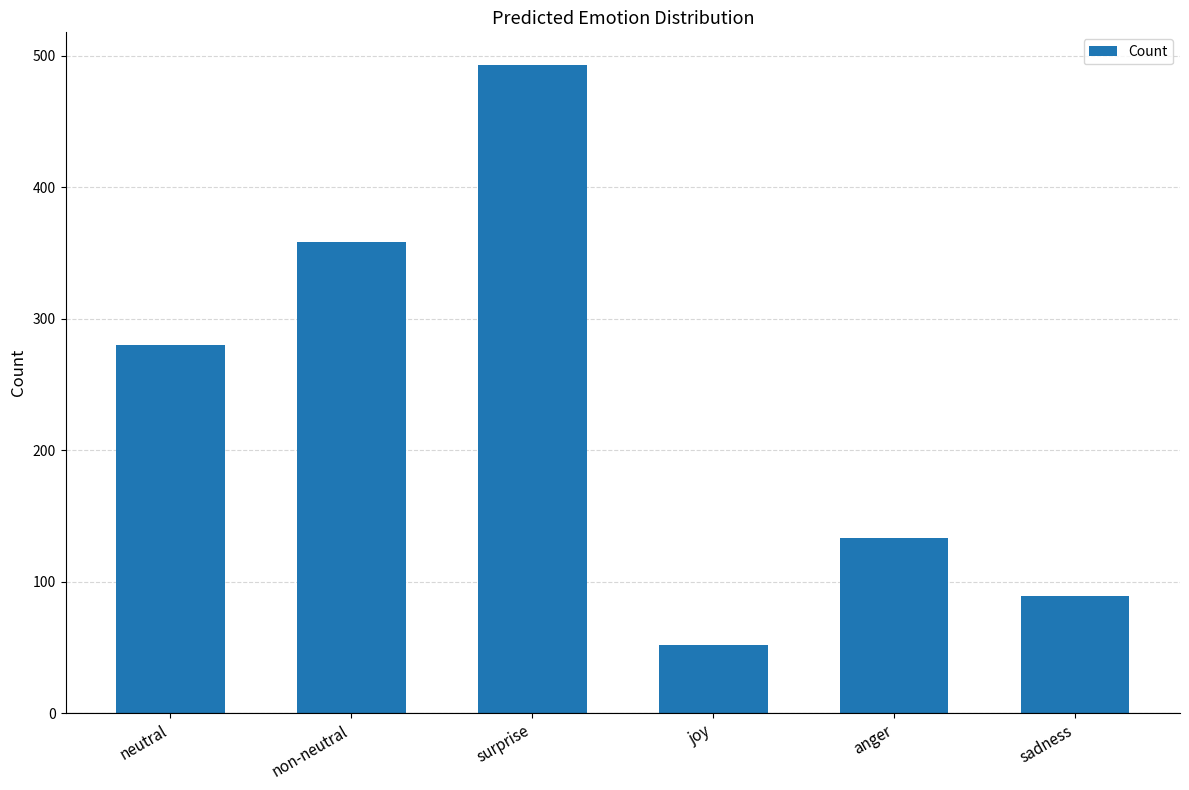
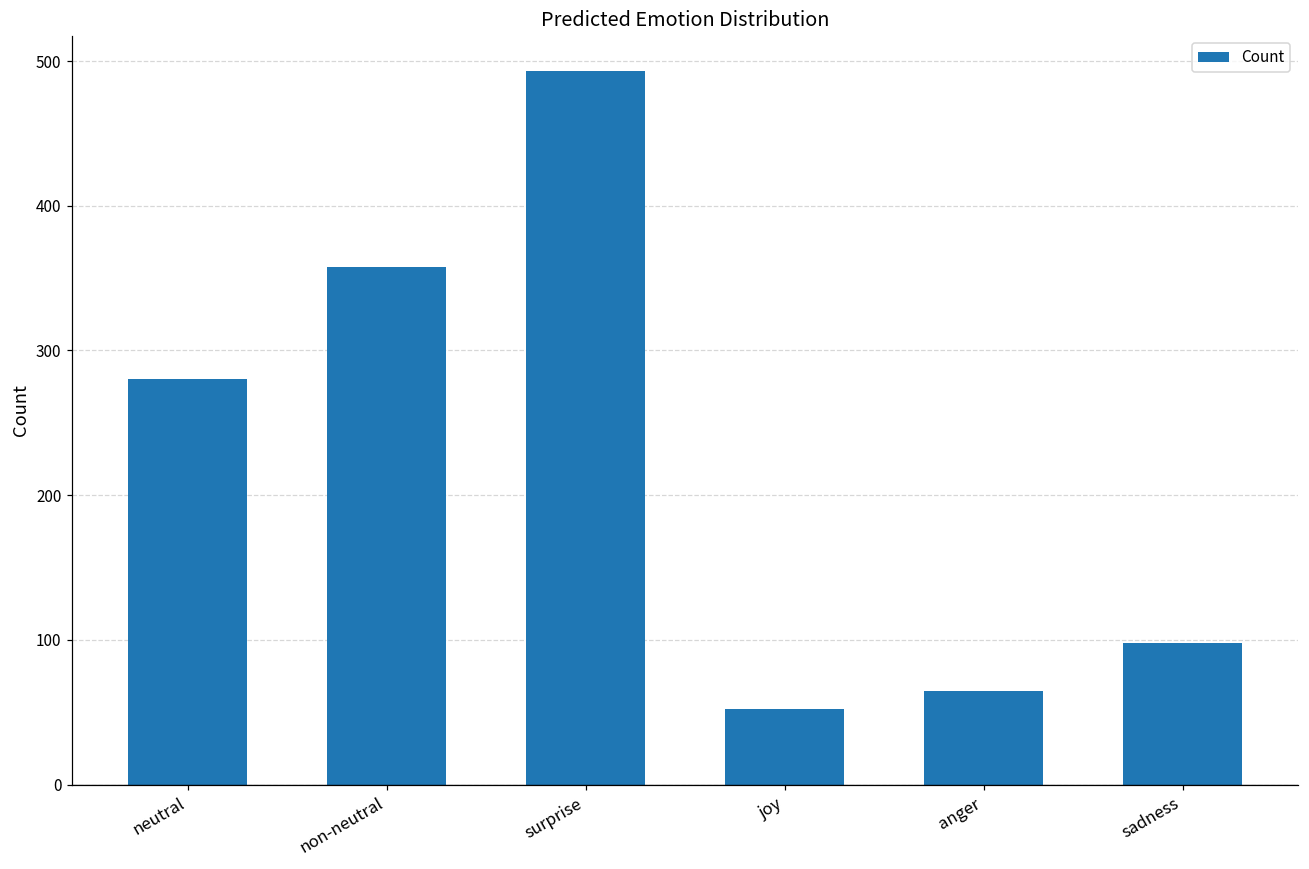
  {
    "neutral": 280,
    "non-neutral": 358,
    "surprise": 493,
    "joy": 52,
-   "anger": 133,
-   "sadness": 89
+   "anger": 65,
+   "sadness": 98
  }
